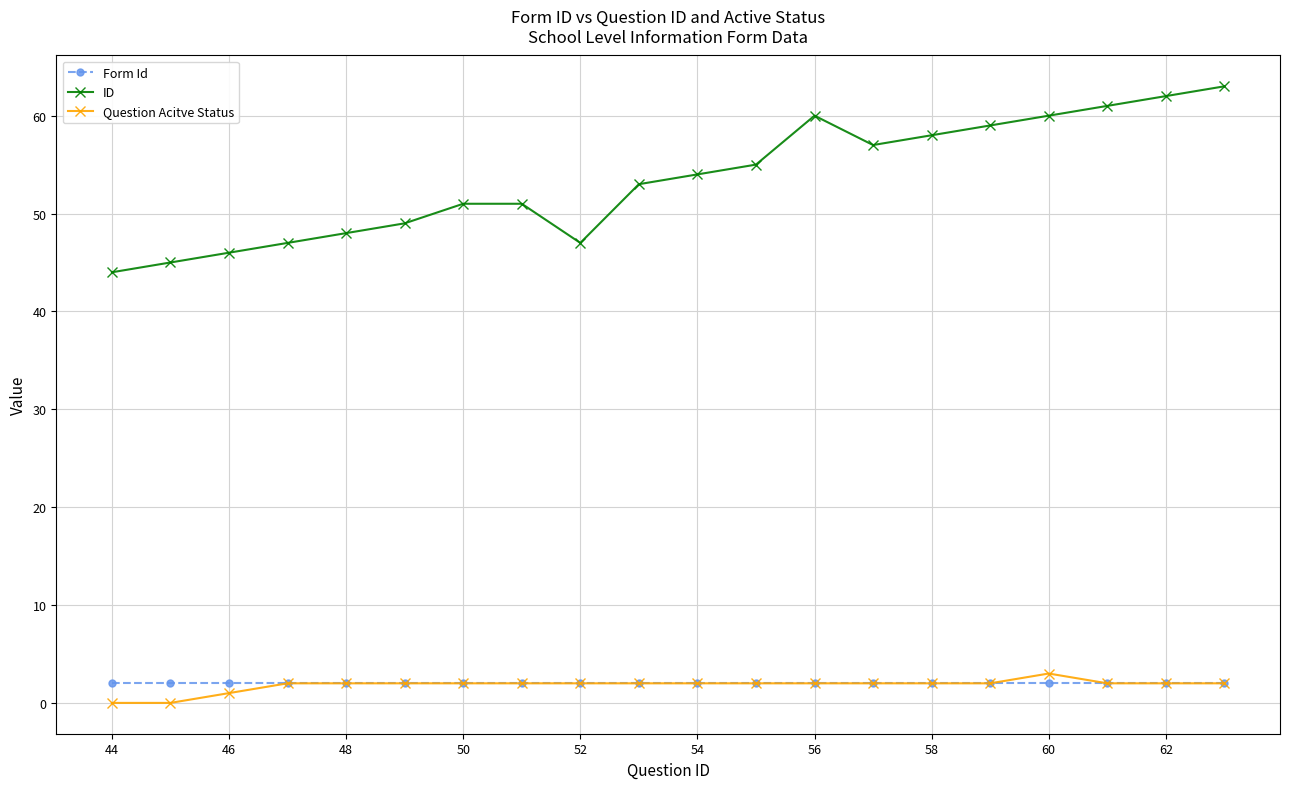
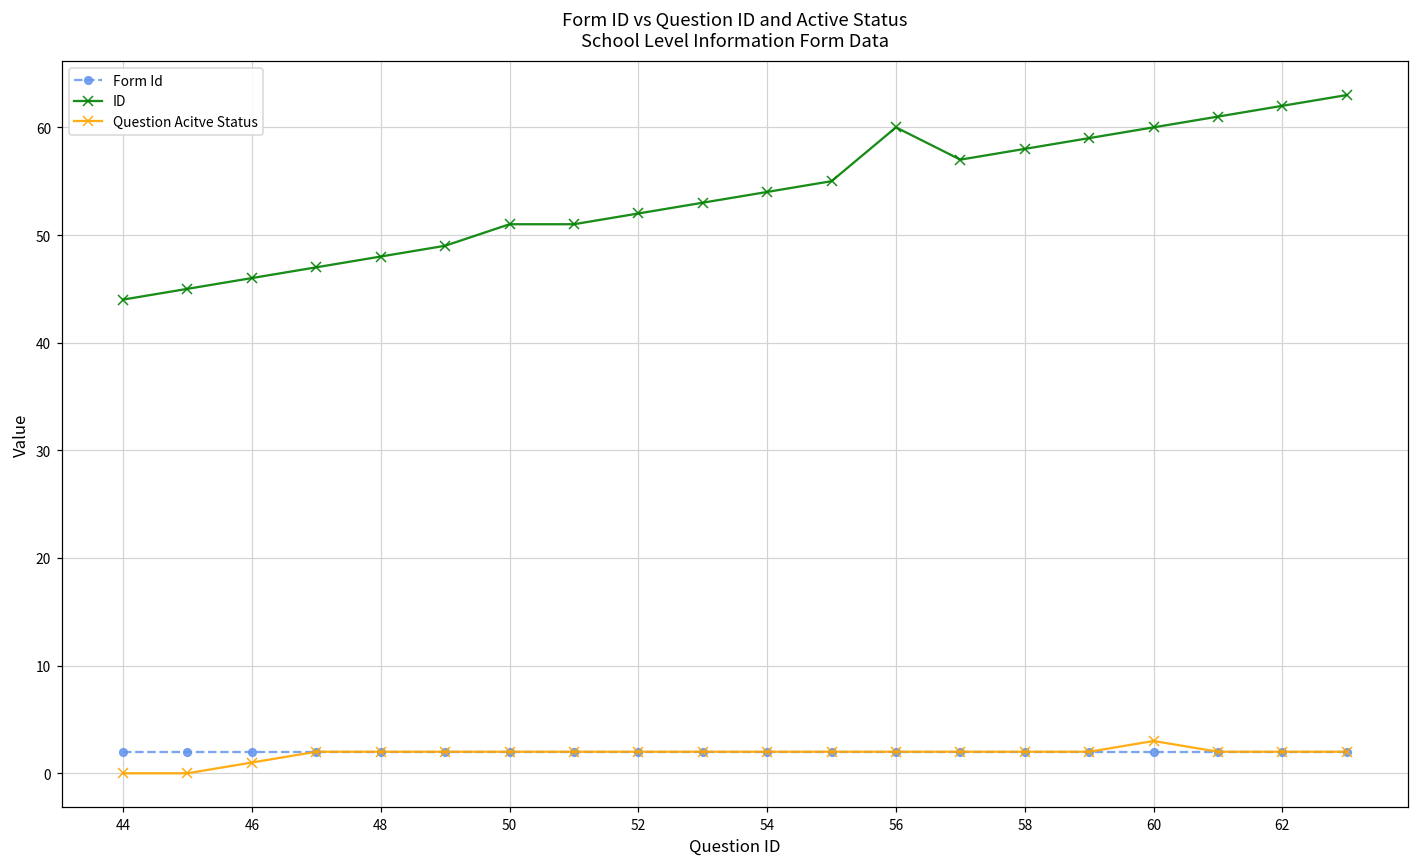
  {
    "Form Id": {
      "44": 2,
      "46": 2,
      "60": 2
    },
    "ID": {
      "44": 44,
      "46": 46,
      "48": 48,
      "50": 51,
-     "52": 47,
+     "52": 52,
      "54": 54,
      "56": 60,
      "58": 58,
      "60": 60,
      "62": 62
    },
    "Question Acitve Status": {
      "44": 0,
      "46": 1,
      "60": 3
    }
  }
